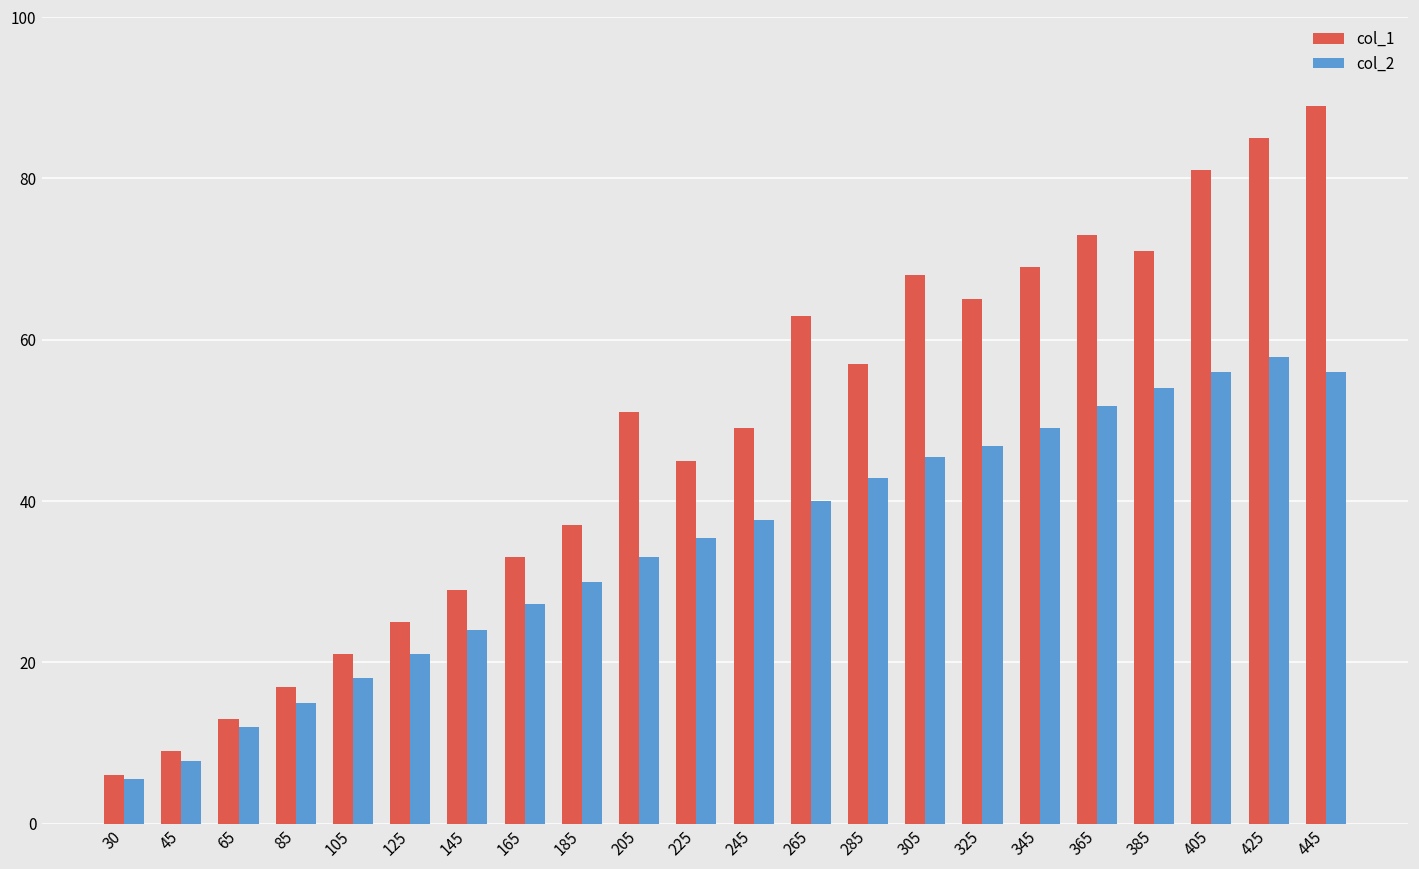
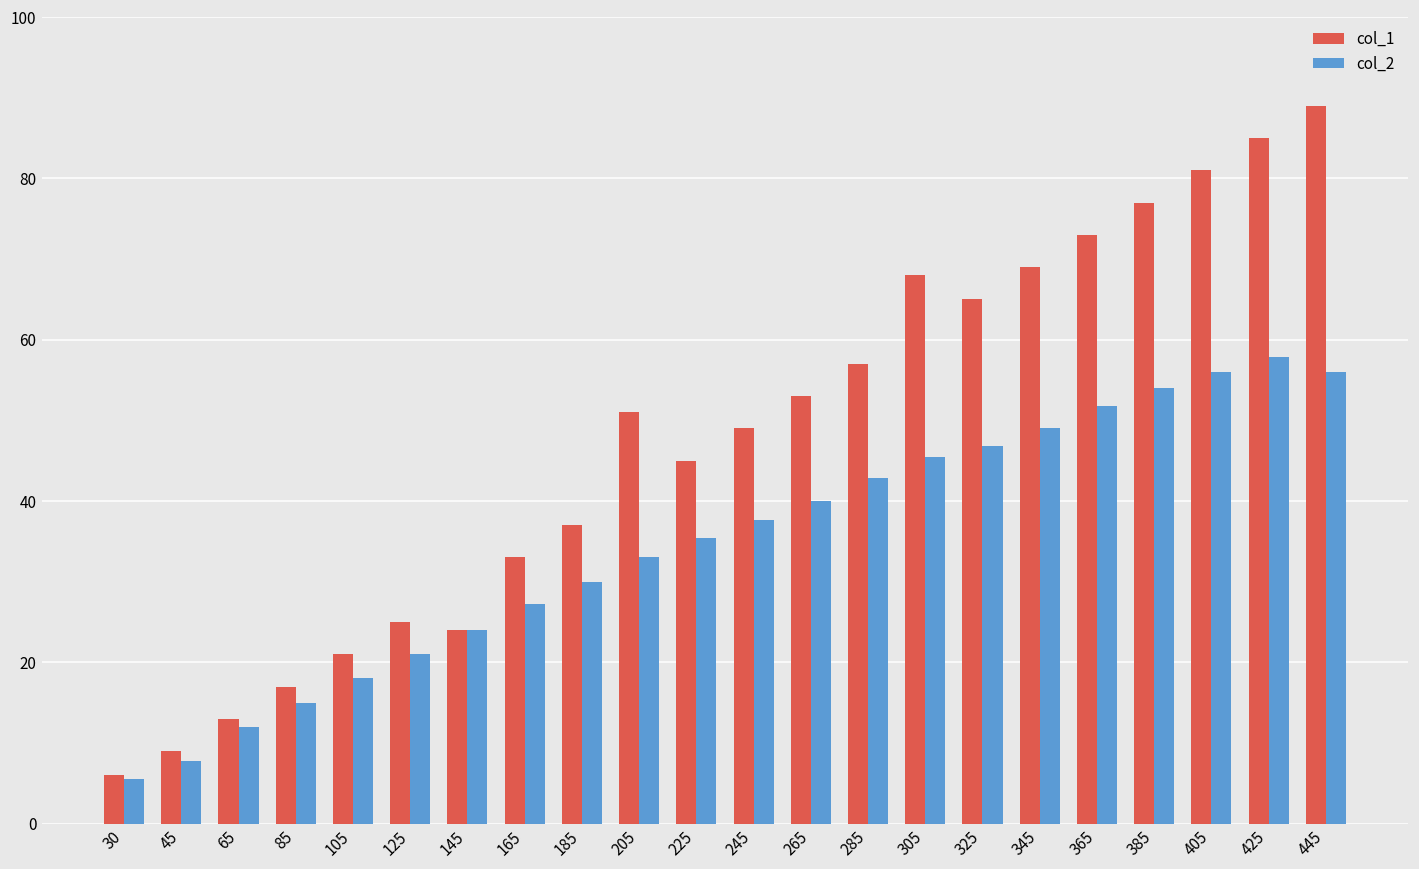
  {
    "col_1": {
      "30": 6,
      "45": 9,
      "65": 13,
      "85": 17,
      "105": 21,
      "125": 25,
-     "145": 29,
+     "145": 24,
      "165": 33,
      "185": 37,
      "205": 51,
      "225": 45,
      "245": 49,
-     "265": 63,
+     "265": 53,
      "285": 57,
      "305": 68,
      "325": 65,
      "345": 69,
      "365": 73,
-     "385": 71,
+     "385": 77,
      "405": 81,
      "425": 85,
      "445": 89
    },
    "col_2": {
      "30": 6,
      "45": 8,
      "65": 12,
      "85": 15,
      "105": 18,
      "125": 21,
      "145": 24,
      "165": 27,
      "185": 30,
      "205": 33,
      "225": 35,
      "245": 38,
      "265": 40,
      "285": 43,
      "305": 45,
      "325": 47,
      "345": 49,
      "365": 52,
      "385": 54,
      "405": 56,
      "425": 58,
      "445": 56
    }
  }
